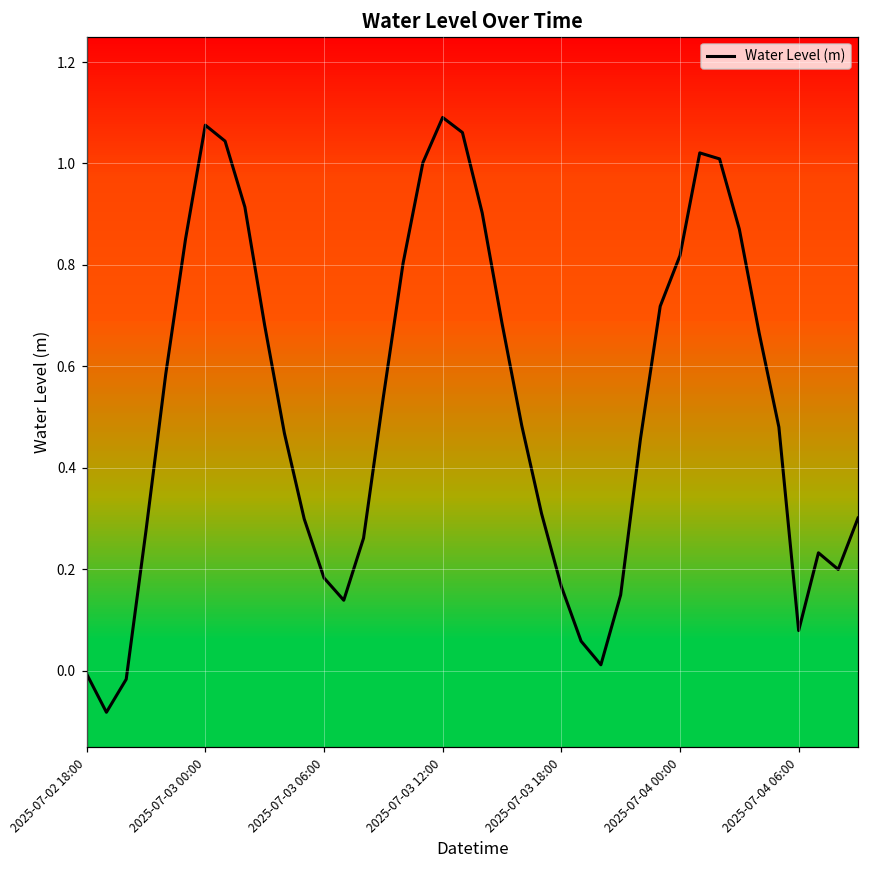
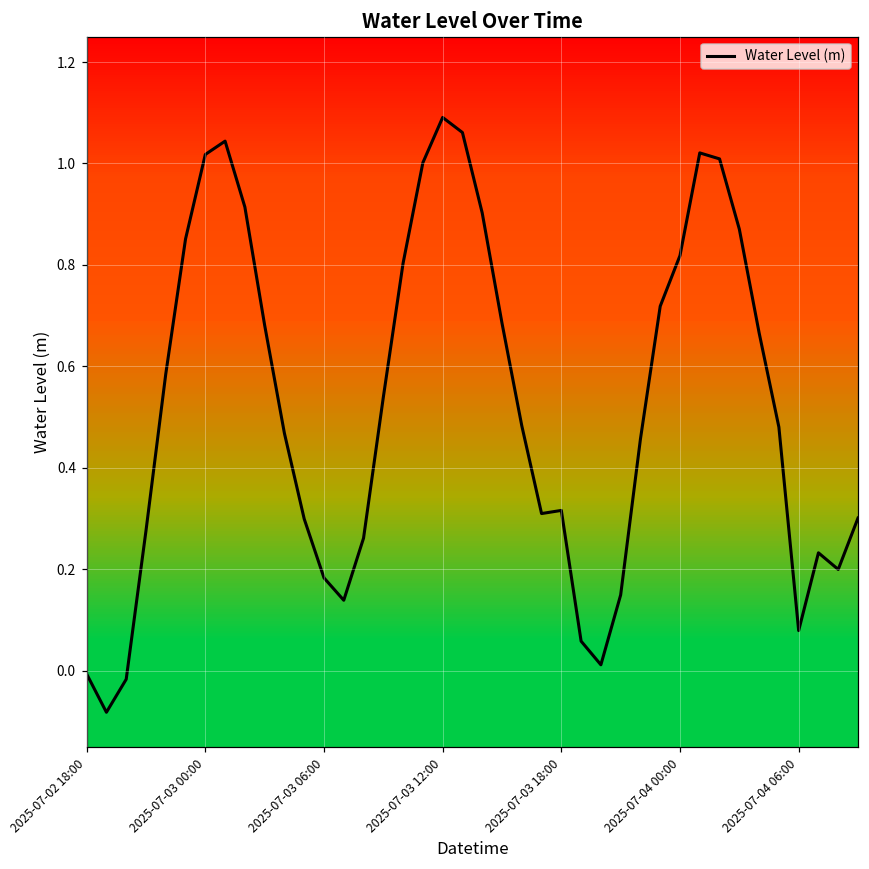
  {
    "Water Level (m)": {
-     "2025-07-03 00:00": 1.08,
+     "2025-07-03 00:00": 1.02,
      "2025-07-03 06:00": 0.18,
      "2025-07-03 12:00": 1.09,
-     "2025-07-03 18:00": 0.17,
+     "2025-07-03 18:00": 0.32,
      "2025-07-04 00:00": 0.82,
      "2025-07-04 06:00": 0.08
    }
  }
